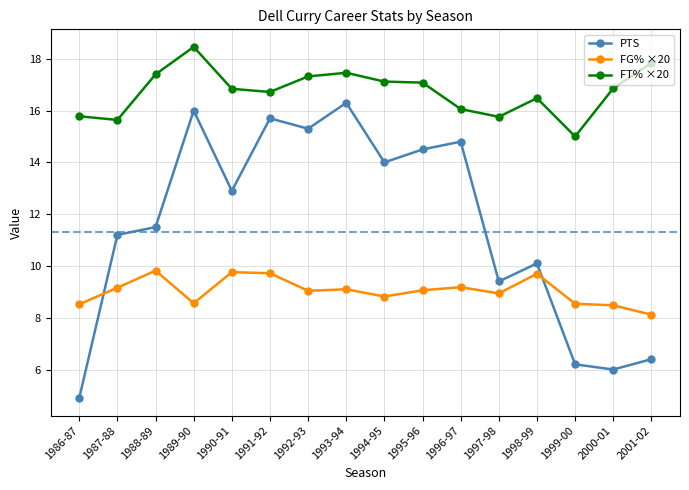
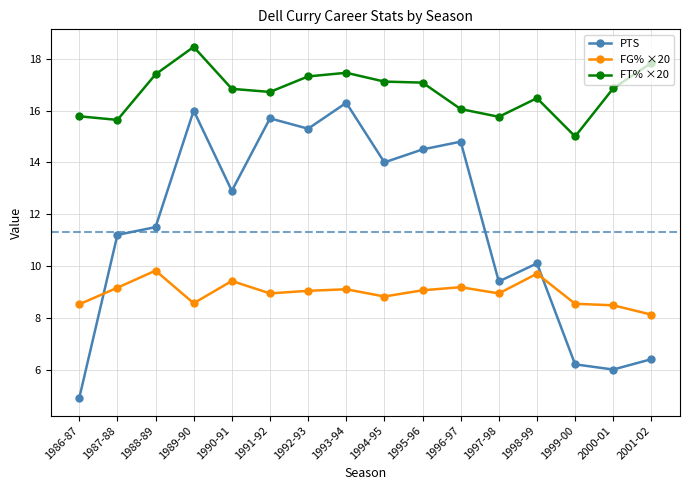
  {
    "PTS": {
      "1986-87": 4.9,
      "1987-88": 11.2,
      "1988-89": 11.5,
      "1989-90": 16.0,
      "1990-91": 12.9,
      "1991-92": 15.7,
      "1992-93": 15.3,
      "1993-94": 16.3,
      "1994-95": 14.0,
      "1995-96": 14.5,
      "1996-97": 14.8,
      "1997-98": 9.4,
      "1998-99": 10.1,
      "1999-00": 6.2,
      "2000-01": 6.0,
      "2001-02": 6.4
    },
    "FG% ×20": {
      "1986-87": 8.5,
      "1987-88": 9.2,
      "1988-89": 9.8,
      "1989-90": 8.6,
-     "1990-91": 9.8,
-     "1991-92": 9.7,
+     "1990-91": 9.4,
+     "1991-92": 8.9,
      "1992-93": 9.0,
      "1993-94": 9.1,
      "1994-95": 8.8,
      "1995-96": 9.1,
      "1996-97": 9.2,
      "1997-98": 8.9,
      "1998-99": 9.7,
      "1999-00": 8.5,
      "2000-01": 8.5,
      "2001-02": 8.1
    },
    "FT% ×20": {
      "1986-87": 15.8,
      "1987-88": 15.6,
      "1988-89": 17.4,
      "1989-90": 18.5,
      "1990-91": 16.8,
      "1991-92": 16.7,
      "1992-93": 17.3,
      "1993-94": 17.5,
      "1994-95": 17.1,
      "1995-96": 17.1,
      "1996-97": 16.1,
      "1997-98": 15.8,
      "1998-99": 16.5,
      "1999-00": 15.0,
      "2000-01": 16.9
    }
  }
